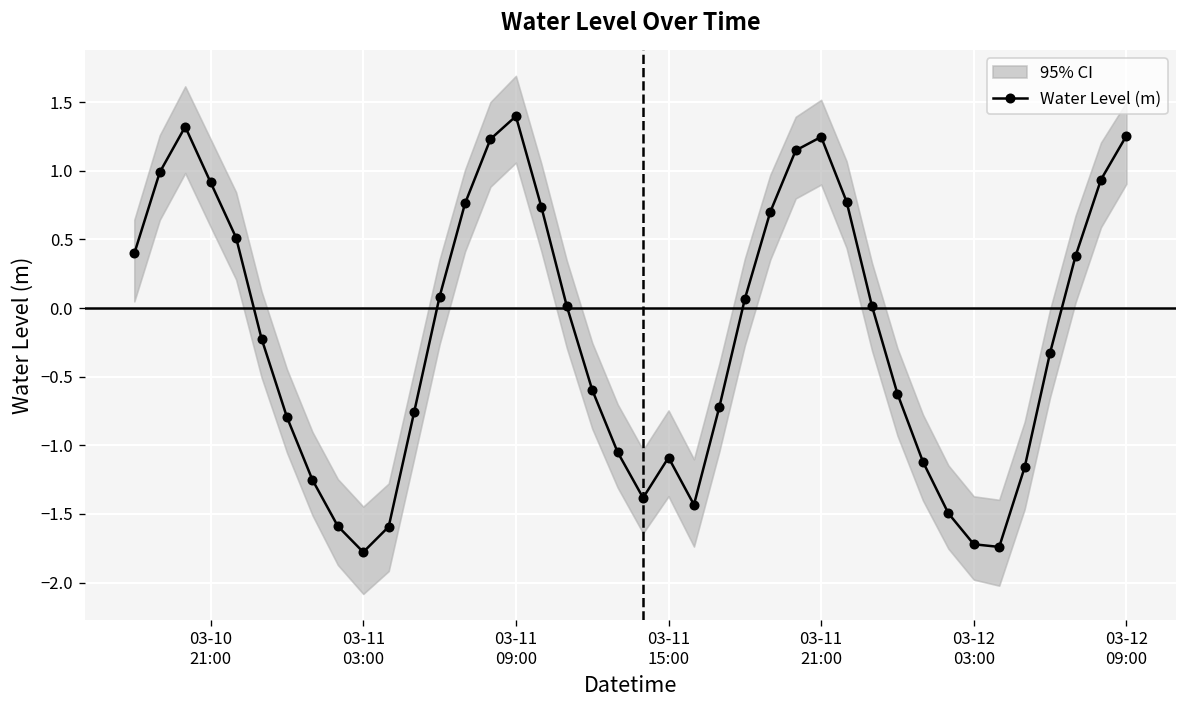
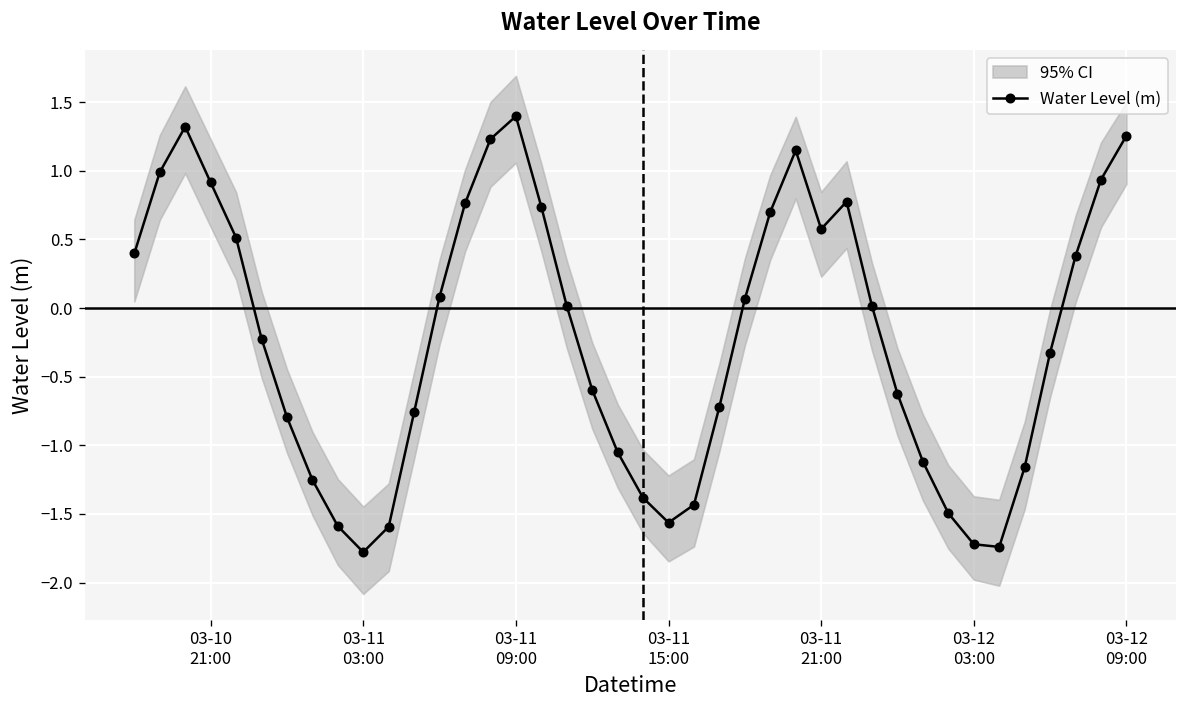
  {
    "Water Level (m)": {
      "03-10 21:00": 0.92,
      "03-11 03:00": -1.78,
      "03-11 09:00": 1.40,
-     "03-11 15:00": -1.09,
-     "03-11 21:00": 1.25,
+     "03-11 15:00": -1.56,
+     "03-11 21:00": 0.58,
      "03-12 03:00": -1.72,
      "03-12 09:00": 1.26
    }
  }
